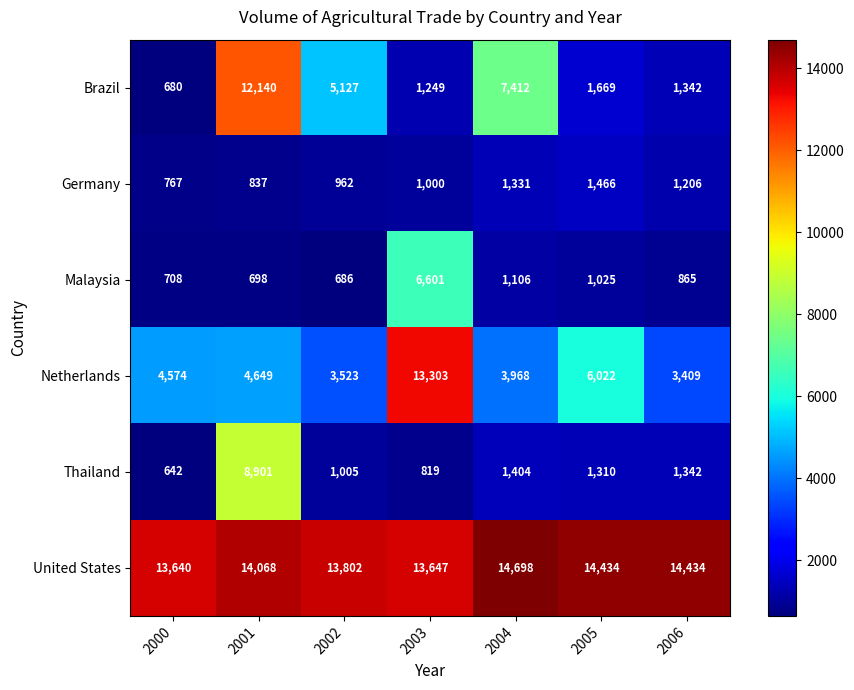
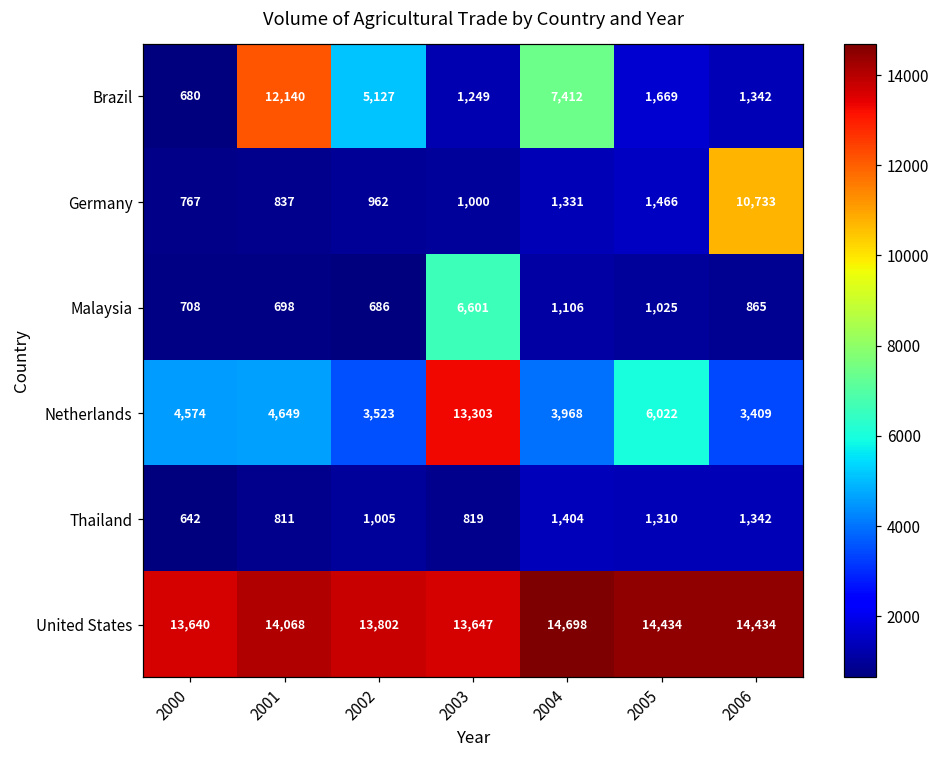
  {
    "Brazil": {
      "2000": "680",
      "2001": "12,140",
      "2002": "5,127",
      "2003": "1,249",
      "2004": "7,412",
      "2005": "1,669",
      "2006": "1,342"
    },
    "Germany": {
      "2000": "767",
      "2001": "837",
      "2002": "962",
      "2003": "1,000",
      "2004": "1,331",
      "2005": "1,466",
-     "2006": "1,206"
+     "2006": "10,733"
    },
    "Malaysia": {
      "2000": "708",
      "2001": "698",
      "2002": "686",
      "2003": "6,601",
      "2004": "1,106",
      "2005": "1,025",
      "2006": "865"
    },
    "Netherlands": {
      "2000": "4,574",
      "2001": "4,649",
      "2002": "3,523",
      "2003": "13,303",
      "2004": "3,968",
      "2005": "6,022",
      "2006": "3,409"
    },
    "Thailand": {
      "2000": "642",
-     "2001": "8,901",
+     "2001": "811",
      "2002": "1,005",
      "2003": "819",
      "2004": "1,404",
      "2005": "1,310",
      "2006": "1,342"
    },
    "United States": {
      "2000": "13,640",
      "2001": "14,068",
      "2002": "13,802",
      "2003": "13,647",
      "2004": "14,698",
      "2005": "14,434",
      "2006": "14,434"
    }
  }
